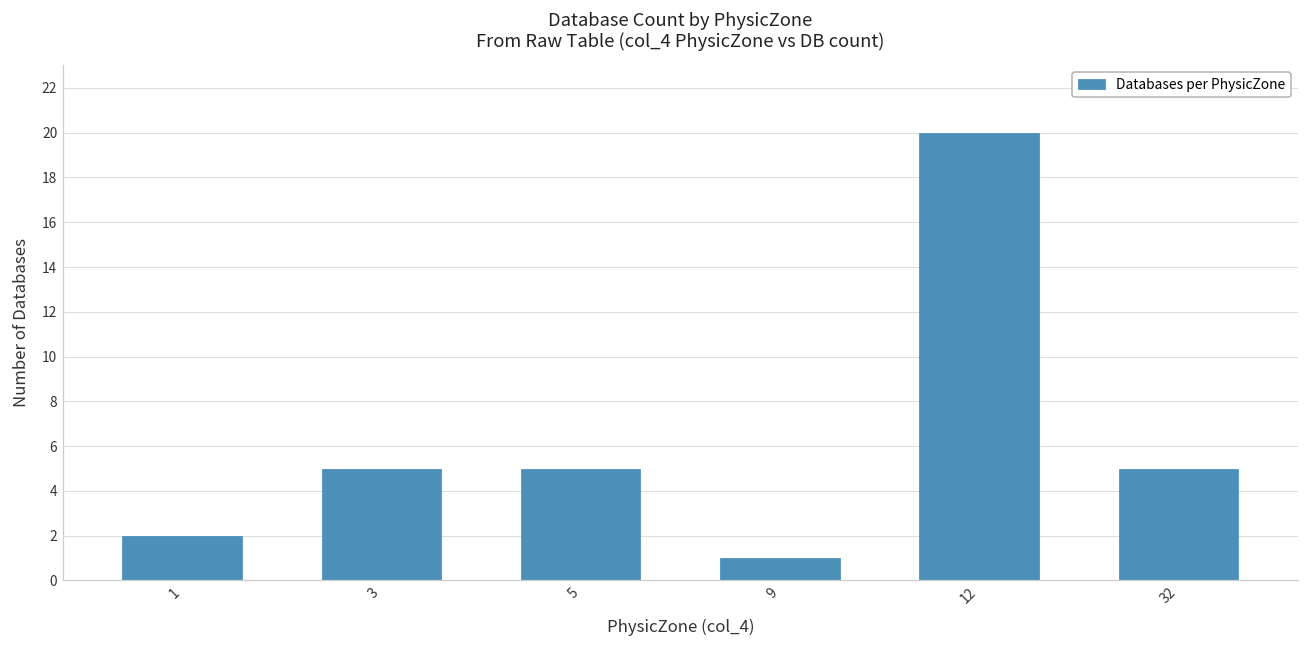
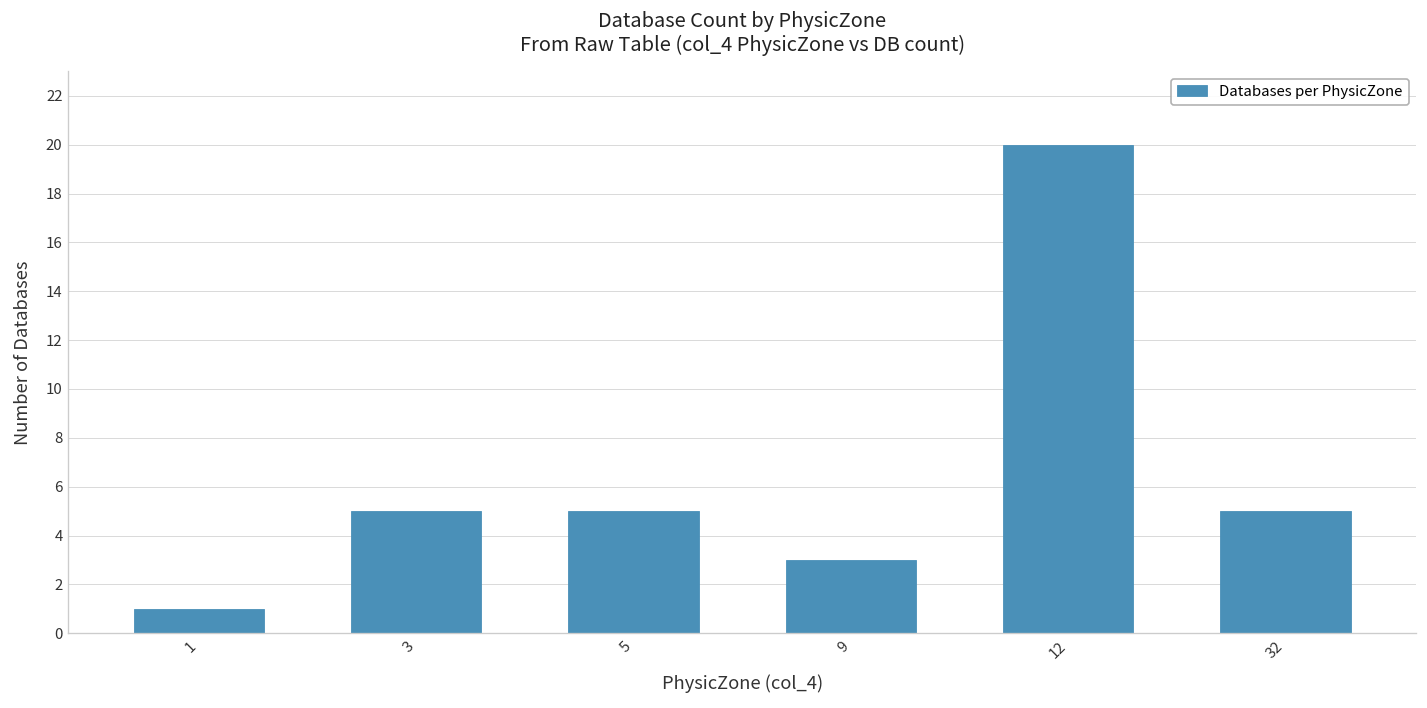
  {
-   "1": 2,
+   "1": 1,
    "3": 5,
    "5": 5,
-   "9": 1,
+   "9": 3,
    "12": 20,
    "32": 5
  }
